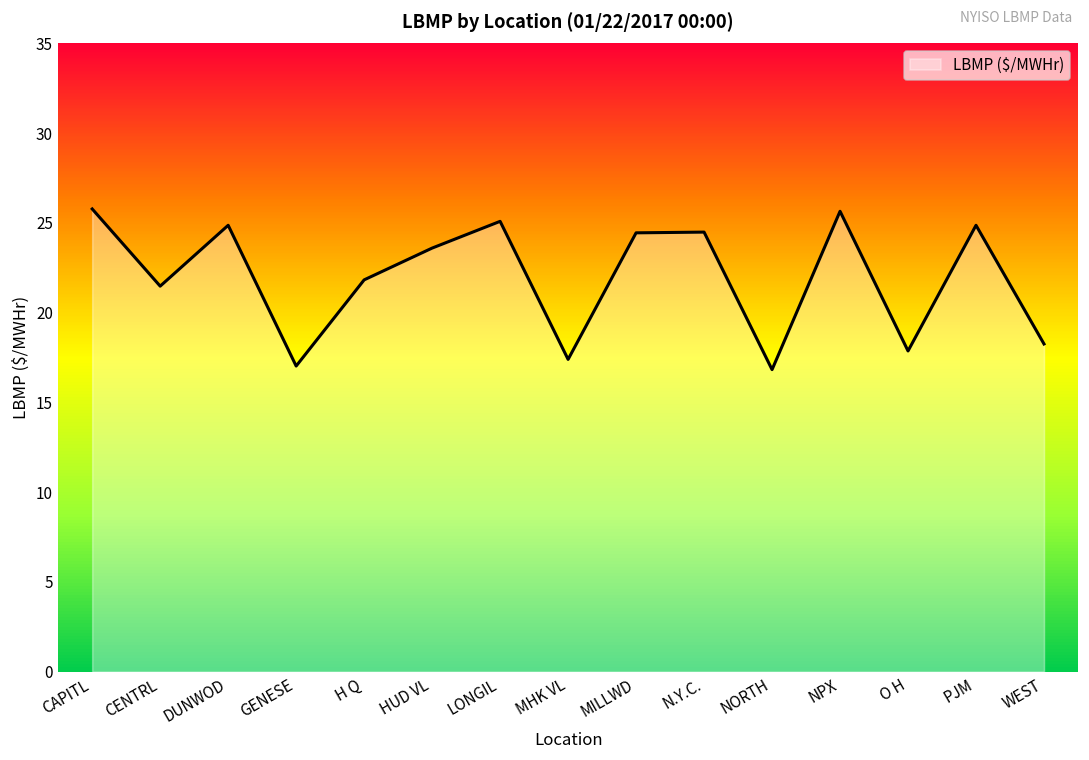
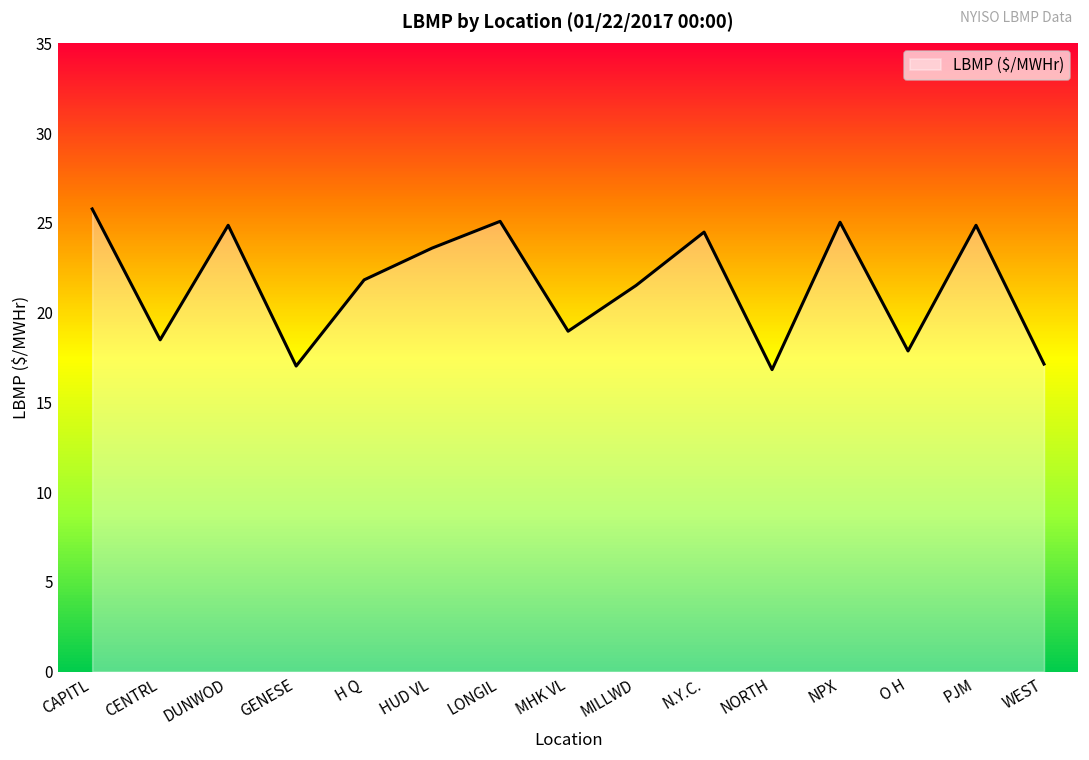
  {
    "CAPITL": 25.8,
-   "CENTRL": 21.5,
+   "CENTRL": 18.5,
    "DUNWOD": 24.9,
    "GENESE": 17.0,
    "H Q": 21.8,
    "HUD VL": 23.6,
    "LONGIL": 25.1,
-   "MHK VL": 17.4,
-   "MILLWD": 24.4,
+   "MHK VL": 19.0,
+   "MILLWD": 21.5,
    "N.Y.C.": 24.5,
    "NORTH": 16.8,
-   "NPX": 25.6,
+   "NPX": 25.0,
    "O H": 17.9,
    "PJM": 24.9,
-   "WEST": 18.3
+   "WEST": 17.1
  }
